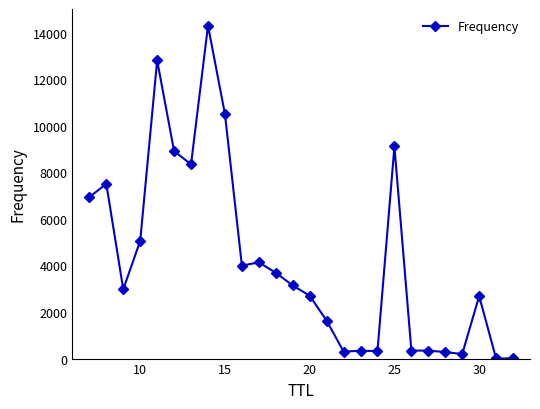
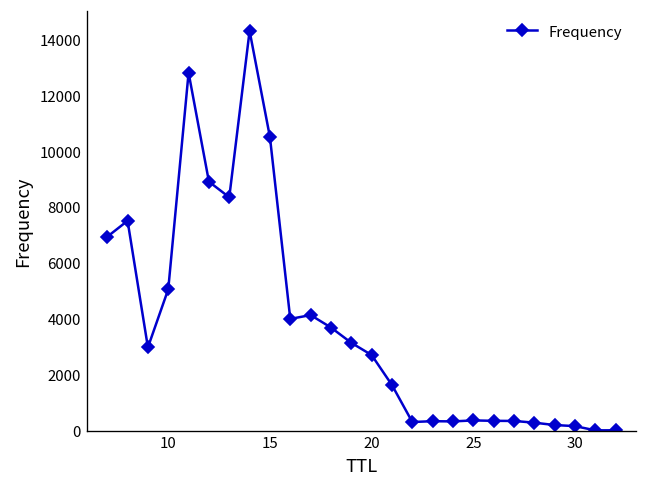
  {
    "10": 5100,
    "15": 10500,
    "20": 2700,
-   "25": 9100,
-   "30": 2700
+   "25": 400,
+   "30": 200
  }
